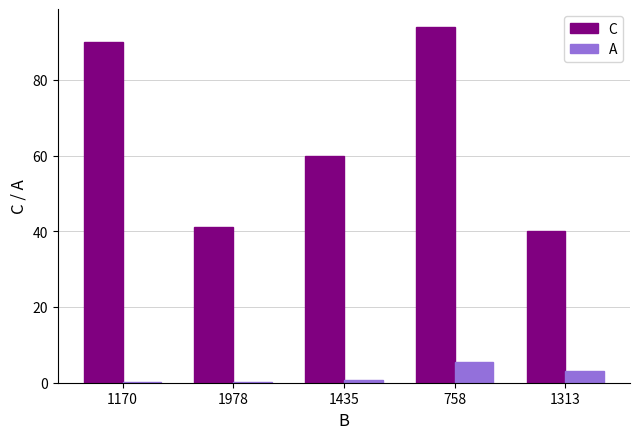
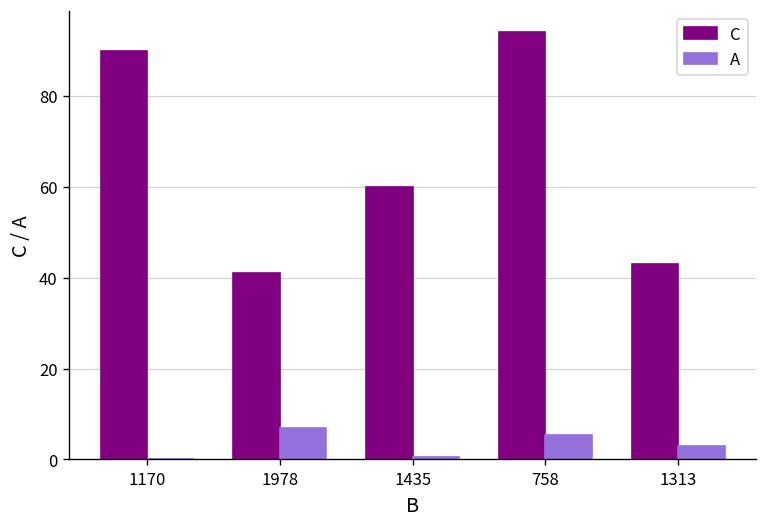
  {
    "C": {
      "1170": 90,
      "1978": 41,
      "1435": 60,
      "758": 94,
-     "1313": 40
+     "1313": 43
    },
    "A": {
-     "1978": 0,
+     "1978": 7,
      "758": 5,
      "1313": 3
    }
  }
